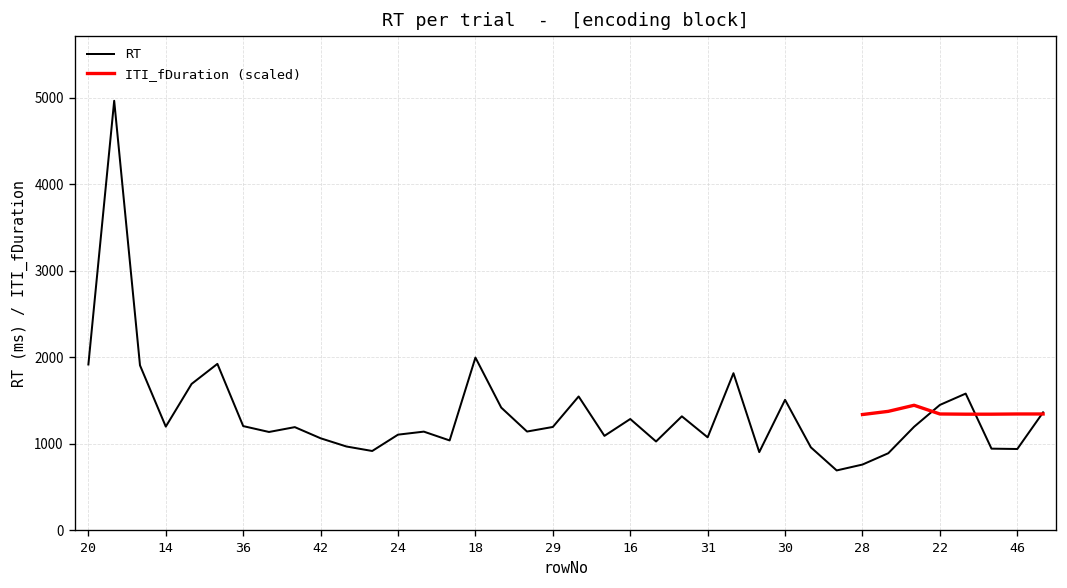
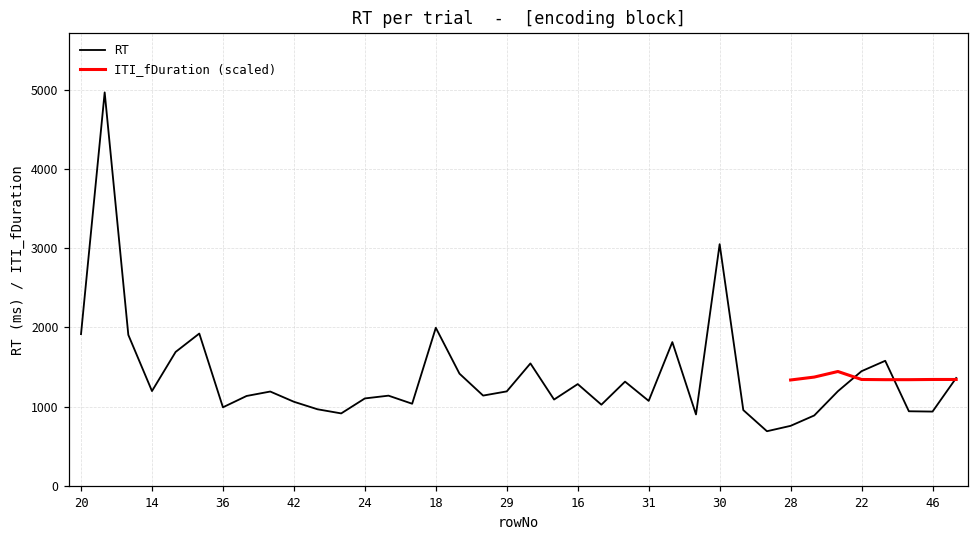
  {
    "RT": {
-     "36": 1200,
+     "36": 1000,
      "42": 1100,
      "24": 1100,
      "18": 2000,
-     "30": 1500,
+     "30": 3100,
      "46": 900
    },
    "ITI_fDuration (scaled)": {
      "28": 1300,
      "22": 1300,
      "46": 1300
    }
  }
